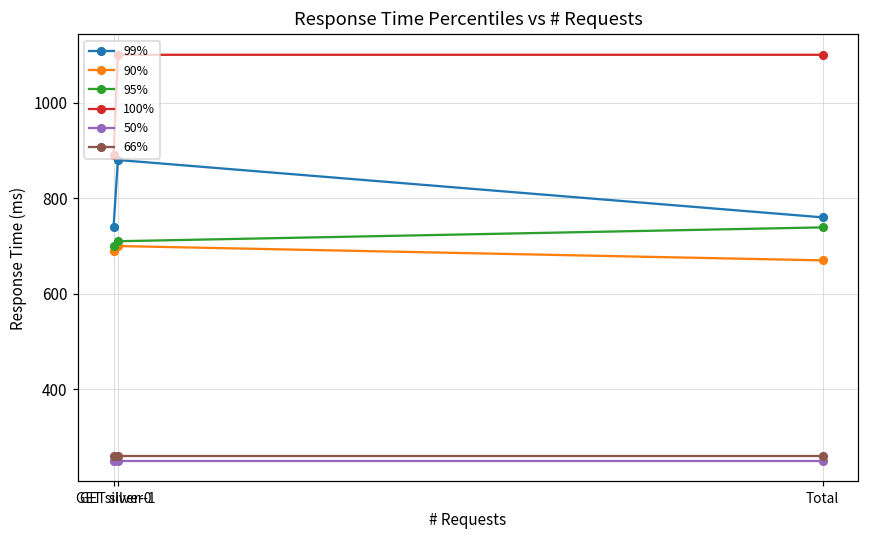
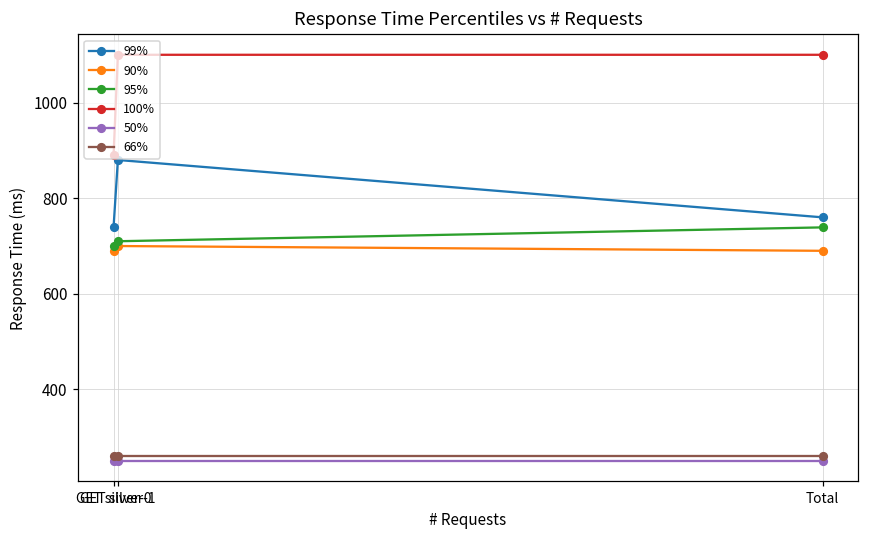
  {
    "99%": {
      "Total": 760
    },
    "90%": {
-     "Total": 670
+     "Total": 690
    },
    "95%": {
      "Total": 740
    },
    "100%": {
      "Total": 1100
    },
    "50%": {
      "Total": 250
    },
    "66%": {
      "Total": 260
    }
  }
